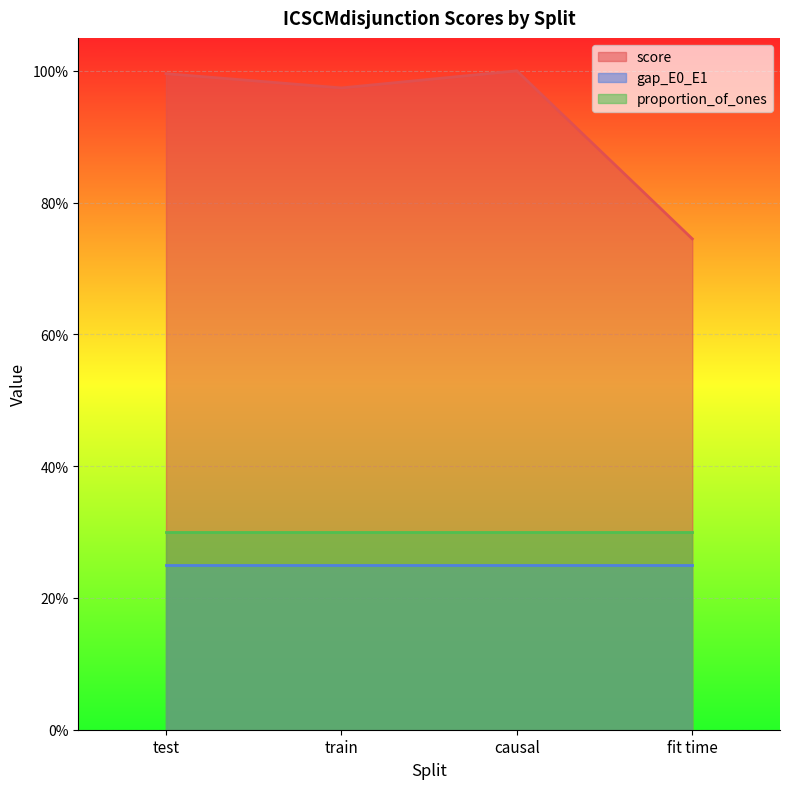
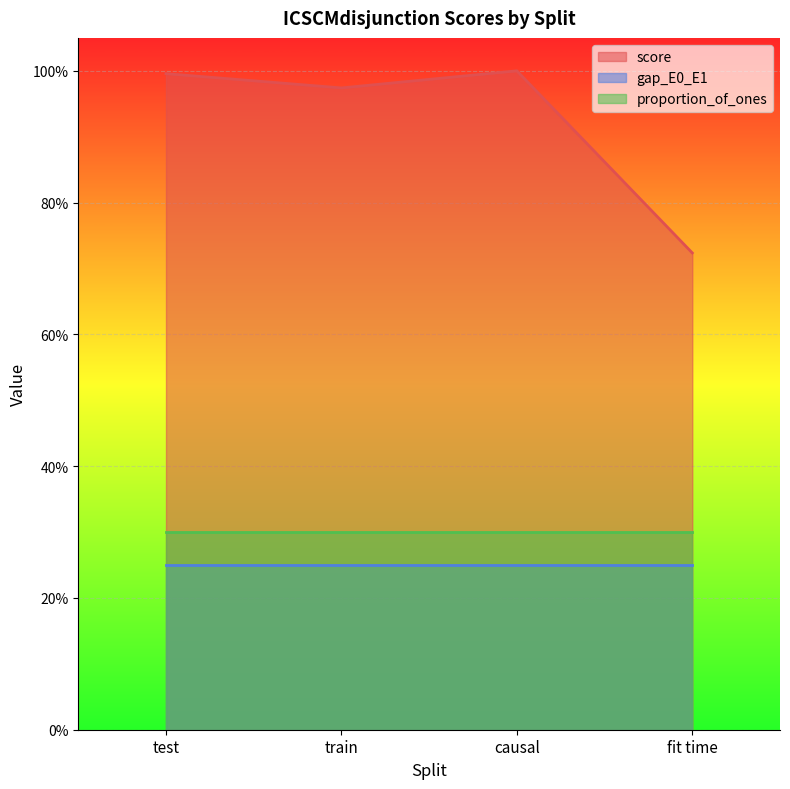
  {
    "score": {
      "test": "100%",
      "train": "97%",
      "causal": "100%",
-     "fit time": "75%"
+     "fit time": "72%"
    },
    "gap_E0_E1": {
      "test": "25%",
      "train": "25%",
      "causal": "25%",
      "fit time": "25%"
    },
    "proportion_of_ones": {
      "test": "30%",
      "train": "30%",
      "causal": "30%",
      "fit time": "30%"
    }
  }
